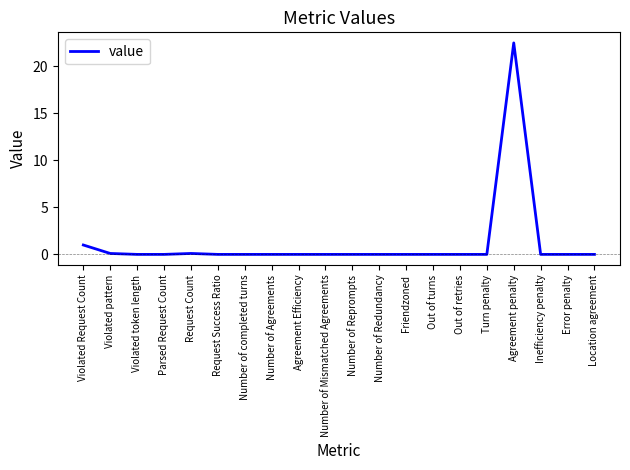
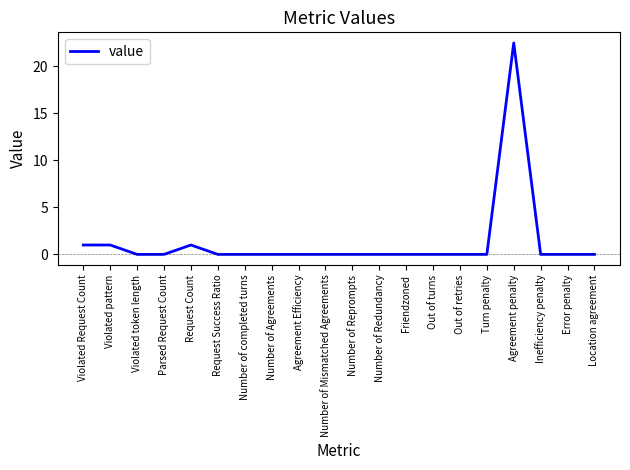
  {
    "Violated Request Count": 1,
-   "Violated pattern": 0,
+   "Violated pattern": 1,
    "Violated token length": 0,
    "Parsed Request Count": 0,
-   "Request Count": 0,
+   "Request Count": 1,
    "Request Success Ratio": 0,
    "Number of completed turns": 0,
    "Number of Agreements": 0,
    "Agreement Efficiency": 0,
    "Number of Mismatched Agreements": 0,
    "Number of Reprompts": 0,
    "Number of Redundancy": 0,
    "Friendzoned": 0,
    "Out of turns": 0,
    "Out of retries": 0,
    "Turn penalty": 0,
    "Agreement penalty": 23,
    "Inefficiency penalty": 0,
    "Error penalty": 0,
    "Location agreement": 0
  }
